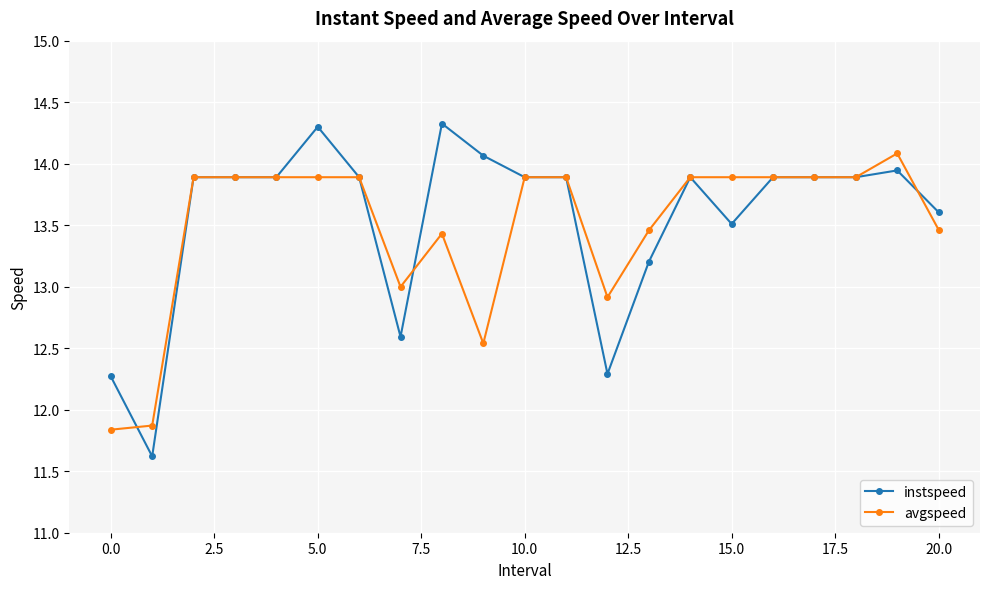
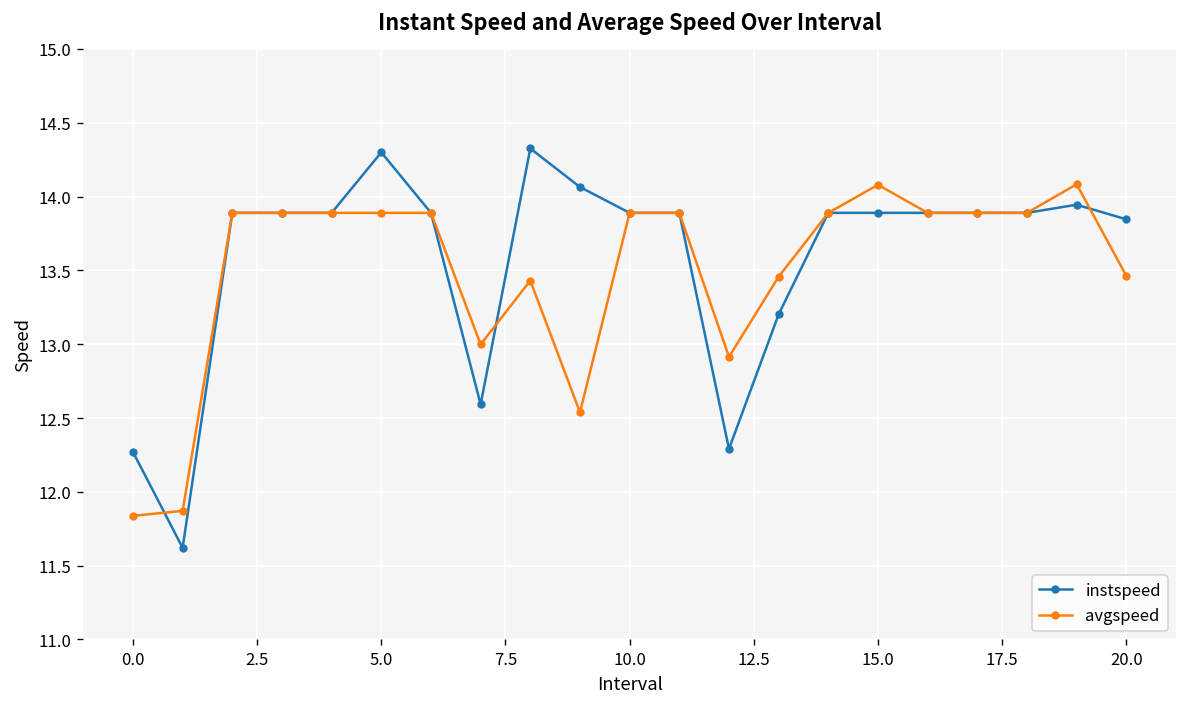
  {
    "instspeed": {
      "0.0": 12.27,
      "5.0": 14.30,
-     "15.0": 13.51,
-     "20.0": 13.61
+     "15.0": 13.89,
+     "20.0": 13.85
    },
    "avgspeed": {
      "0.0": 11.84,
      "5.0": 13.89,
-     "15.0": 13.89,
+     "15.0": 14.08,
      "20.0": 13.46
    }
  }
